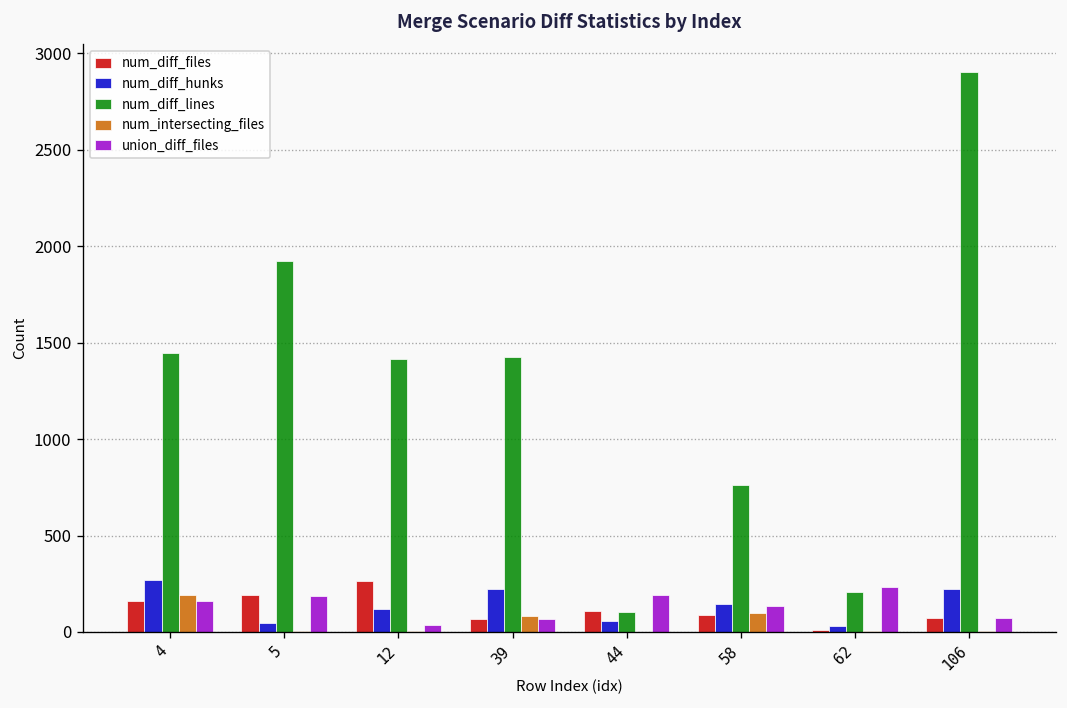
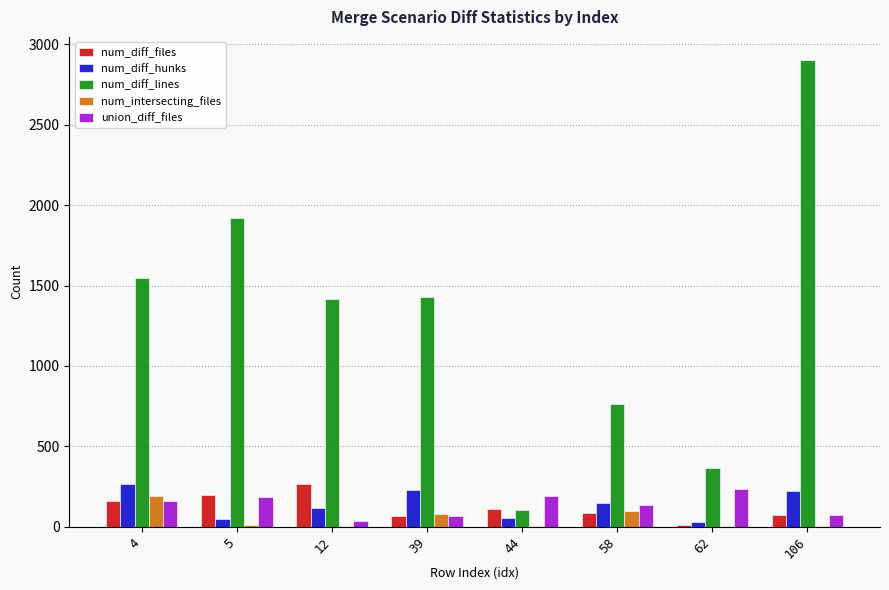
  {
    "num_diff_files": {
      "4": 160,
      "5": 190,
      "12": 260,
      "39": 70,
      "44": 110,
      "58": 90,
      "106": 70
    },
    "num_diff_hunks": {
      "4": 270,
      "5": 50,
      "12": 120,
      "39": 230,
      "44": 60,
      "58": 150,
      "62": 30,
      "106": 220
    },
    "num_diff_lines": {
-     "4": 1450,
+     "4": 1550,
      "5": 1920,
      "12": 1420,
      "39": 1430,
      "44": 100,
      "58": 760,
-     "62": 210,
+     "62": 370,
      "106": 2900
    },
    "num_intersecting_files": {
      "4": 190,
      "39": 80,
      "58": 100
    },
    "union_diff_files": {
      "4": 160,
      "5": 190,
      "12": 40,
      "39": 70,
      "44": 190,
      "58": 140,
      "62": 230,
      "106": 70
    }
  }
